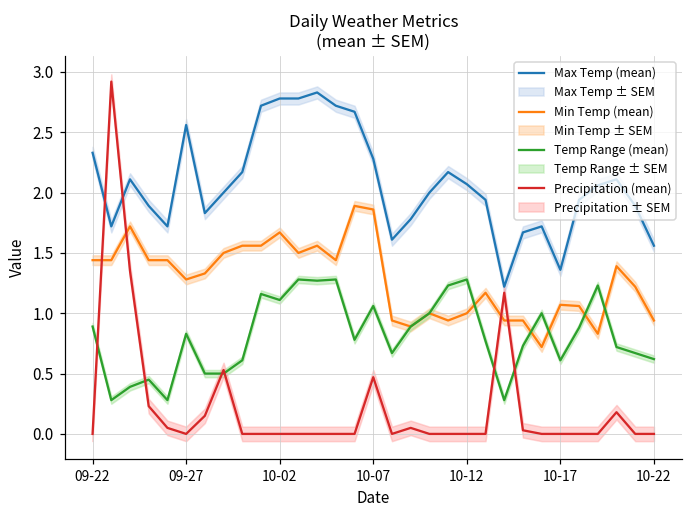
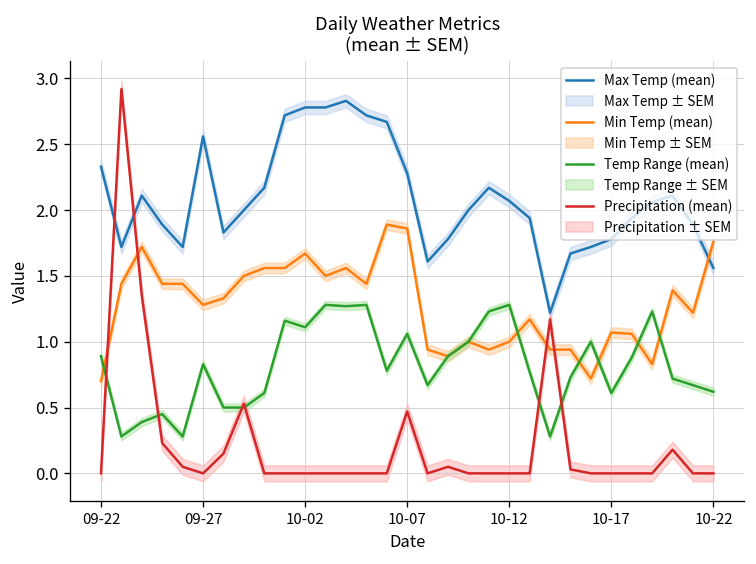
  {
    "Max Temp (mean)": {
      "09-22": 2.33,
      "09-27": 2.56,
      "10-02": 2.78,
      "10-07": 2.28,
      "10-12": 2.07,
-     "10-17": 1.36,
+     "10-17": 1.78,
      "10-22": 1.56
    },
    "Min Temp (mean)": {
-     "09-22": 1.44,
+     "09-22": 0.70,
      "09-27": 1.28,
      "10-02": 1.67,
      "10-07": 1.86,
      "10-12": 1.00,
      "10-17": 1.07,
-     "10-22": 0.94
+     "10-22": 1.76
    },
    "Temp Range (mean)": {
      "09-22": 0.89,
      "09-27": 0.83,
      "10-02": 1.11,
      "10-07": 1.06,
      "10-12": 1.28,
      "10-17": 0.61,
      "10-22": 0.62
    },
    "Precipitation (mean)": {
      "09-22": 0.00,
      "09-27": 0.00,
      "10-02": 0.00,
      "10-07": 0.47,
      "10-12": 0.00,
      "10-17": 0.00,
      "10-22": 0.00
    }
  }
